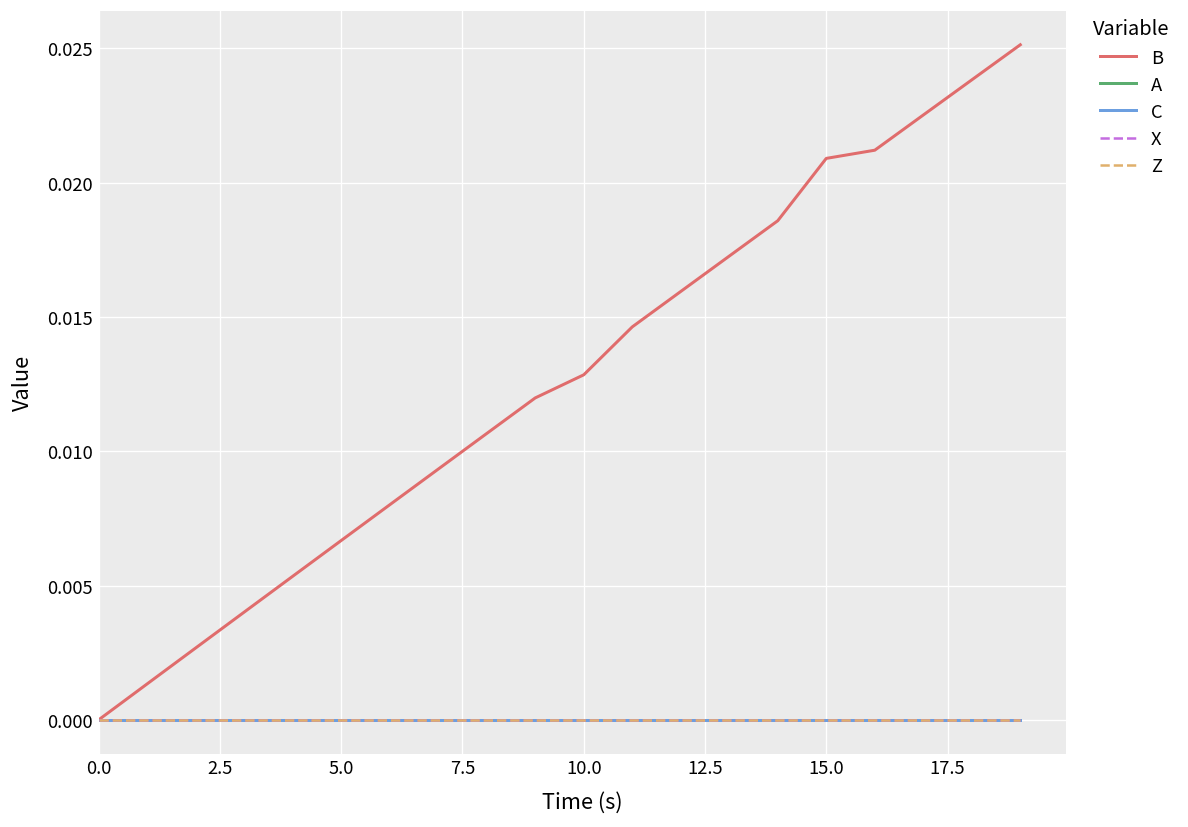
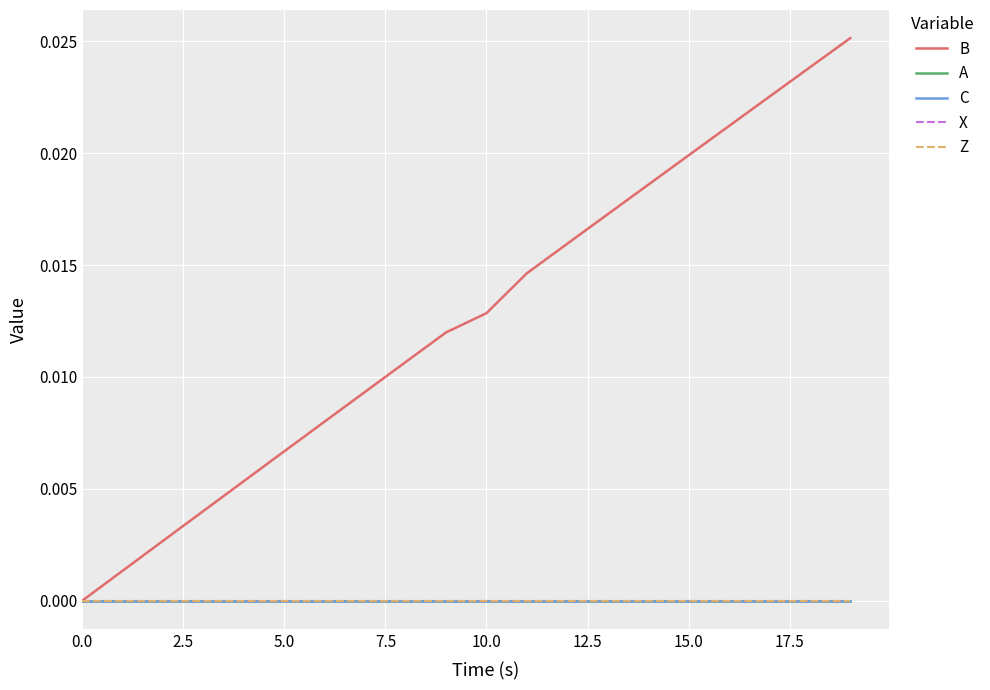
  {
    "B": {
      "5.0": 0.0067,
      "10.0": 0.0128,
-     "15.0": 0.0209
+     "15.0": 0.0199
    },
    "Z": {
      "5.0": 0.0000,
      "10.0": 0.0000,
      "15.0": 0.0000
    }
  }
